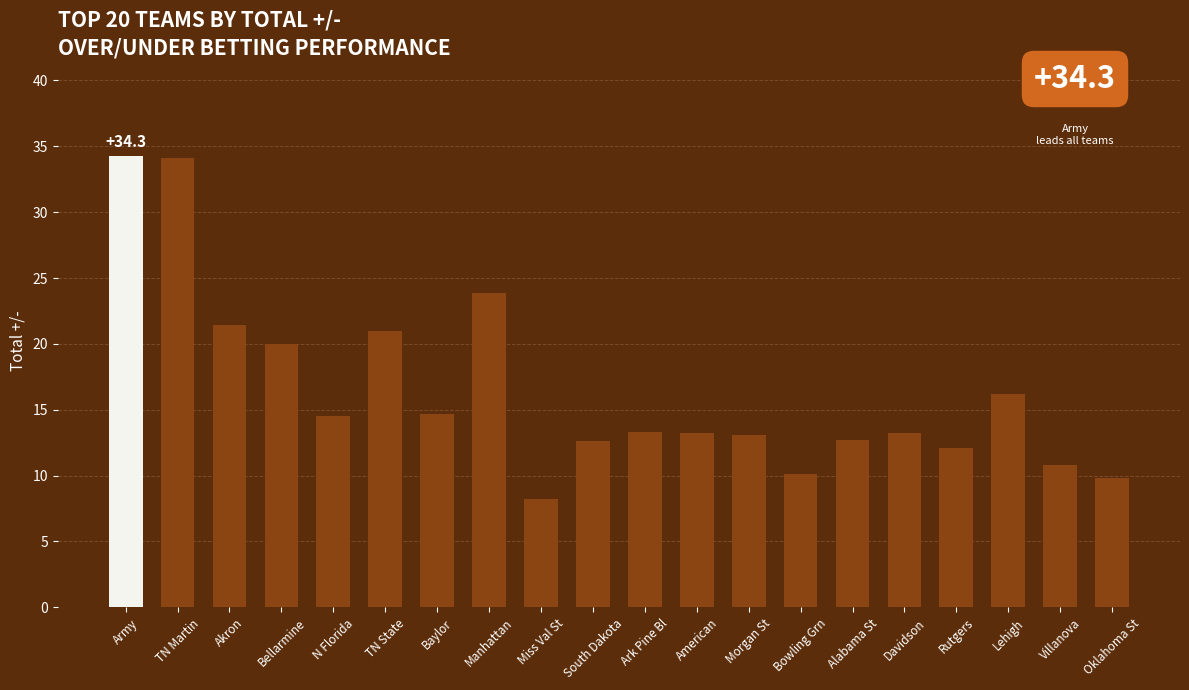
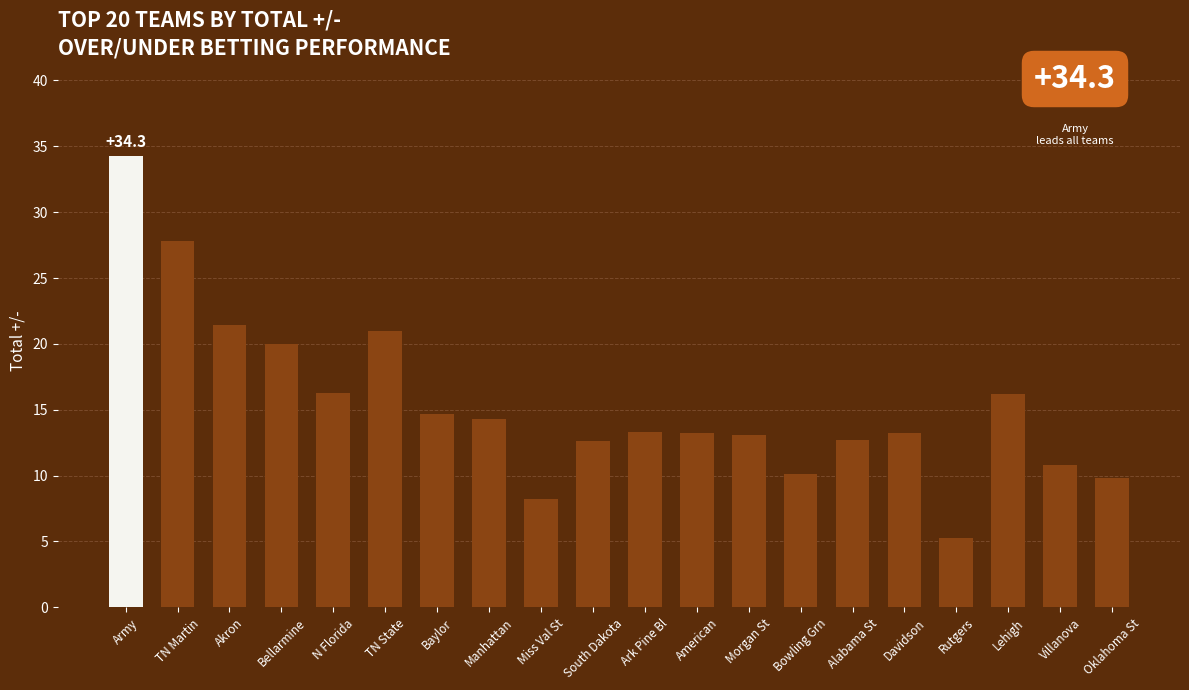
  {
-   "TN Martin": 34.1,
+   "TN Martin": 27.8,
    "Akron": 21.4,
    "Bellarmine": 20.0,
-   "N Florida": 14.5,
+   "N Florida": 16.3,
    "TN State": 21.0,
    "Baylor": 14.7,
-   "Manhattan": 23.9,
+   "Manhattan": 14.3,
    "Miss Val St": 8.2,
    "South Dakota": 12.6,
    "Ark Pine Bl": 13.3,
    "American": 13.2,
    "Morgan St": 13.1,
    "Bowling Grn": 10.1,
    "Alabama St": 12.7,
    "Davidson": 13.2,
-   "Rutgers": 12.1,
+   "Rutgers": 5.3,
    "Lehigh": 16.2,
    "Villanova": 10.8,
    "Oklahoma St": 9.8
  }
